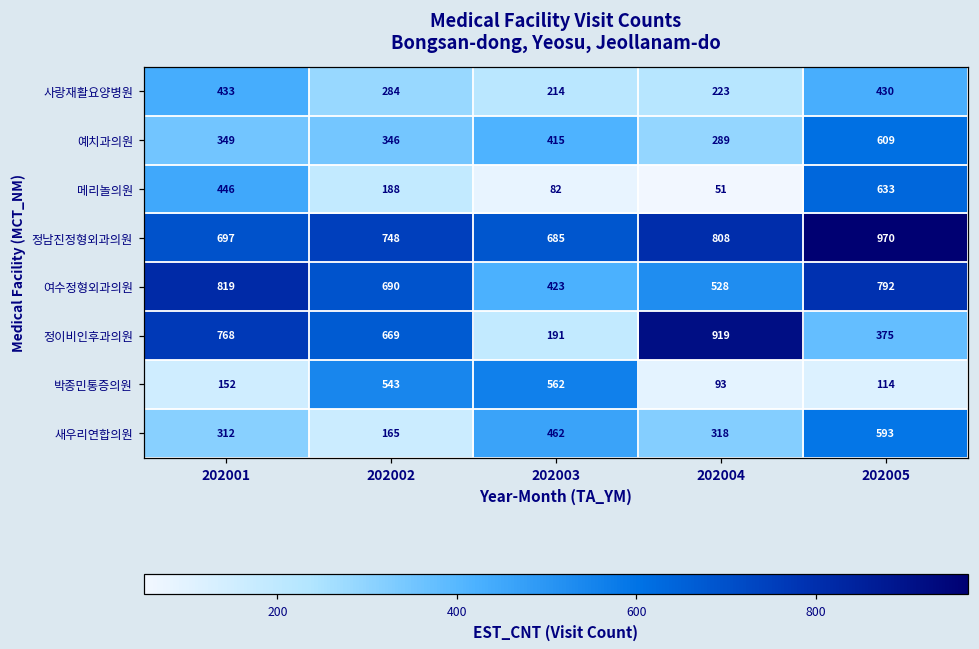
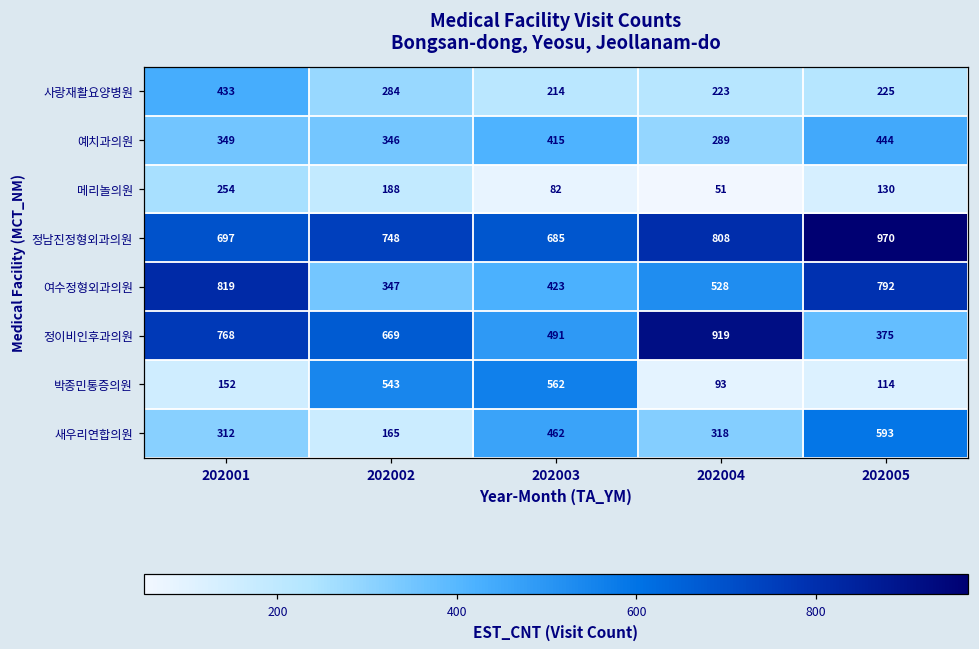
  {
    "사랑재활요양병원": {
      "202001": 433,
      "202002": 284,
      "202003": 214,
      "202004": 223,
-     "202005": 430
+     "202005": 225
    },
    "예치과의원": {
      "202001": 349,
      "202002": 346,
      "202003": 415,
      "202004": 289,
-     "202005": 609
+     "202005": 444
    },
    "메리놀의원": {
-     "202001": 446,
+     "202001": 254,
      "202002": 188,
      "202003": 82,
      "202004": 51,
-     "202005": 633
+     "202005": 130
    },
    "정남진정형외과의원": {
      "202001": 697,
      "202002": 748,
      "202003": 685,
      "202004": 808,
      "202005": 970
    },
    "여수정형외과의원": {
      "202001": 819,
-     "202002": 690,
+     "202002": 347,
      "202003": 423,
      "202004": 528,
      "202005": 792
    },
    "정이비인후과의원": {
      "202001": 768,
      "202002": 669,
-     "202003": 191,
+     "202003": 491,
      "202004": 919,
      "202005": 375
    },
    "박종민통증의원": {
      "202001": 152,
      "202002": 543,
      "202003": 562,
      "202004": 93,
      "202005": 114
    },
    "새우리연합의원": {
      "202001": 312,
      "202002": 165,
      "202003": 462,
      "202004": 318,
      "202005": 593
    }
  }
